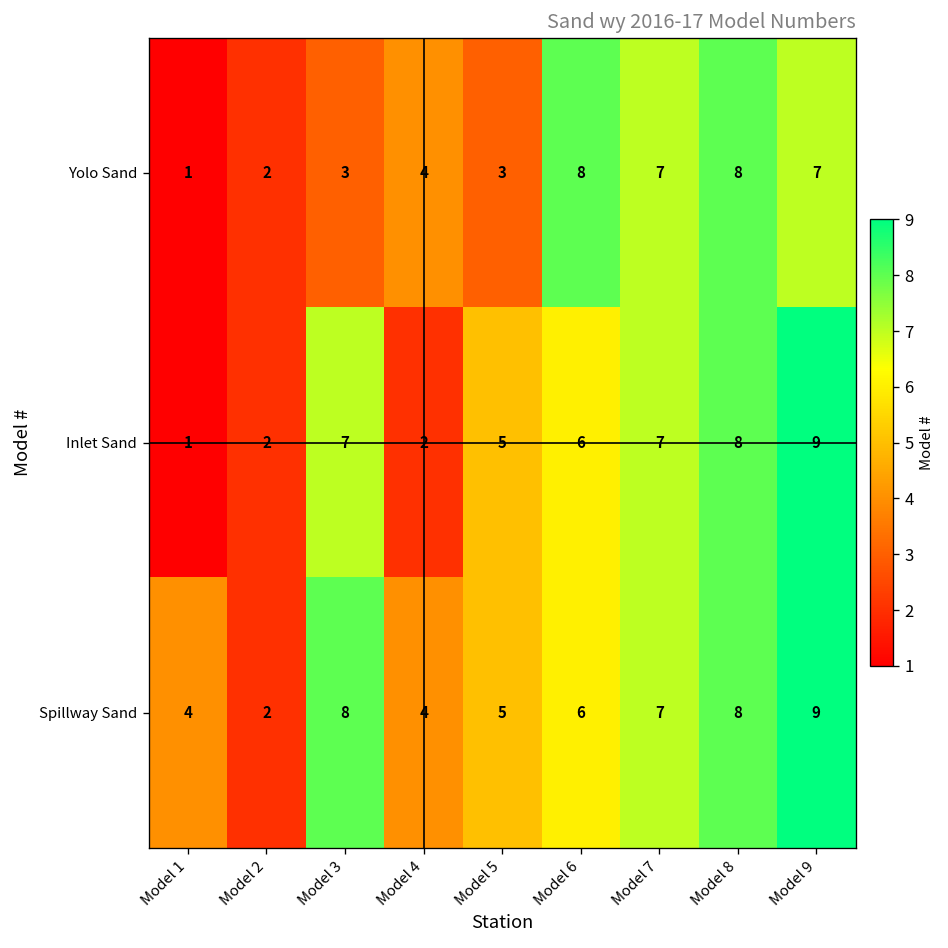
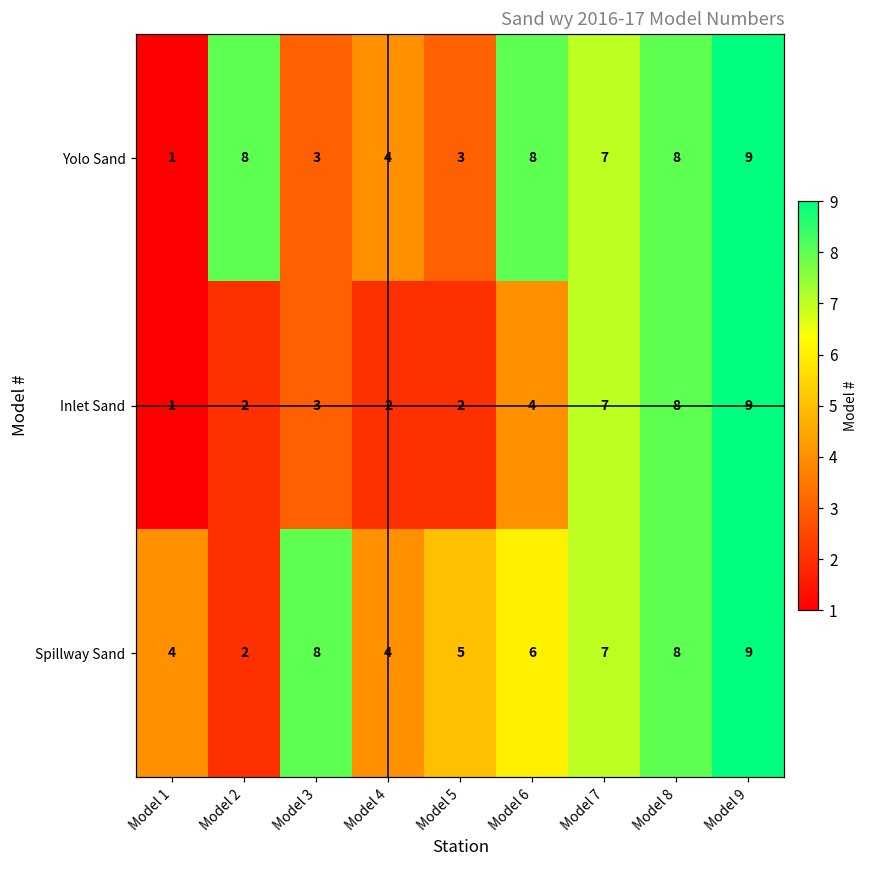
  {
    "Yolo Sand": {
      "Model 1": 1,
-     "Model 2": 2,
+     "Model 2": 8,
      "Model 3": 3,
      "Model 4": 4,
      "Model 5": 3,
      "Model 6": 8,
      "Model 7": 7,
      "Model 8": 8,
-     "Model 9": 7
+     "Model 9": 9
    },
    "Inlet Sand": {
      "Model 1": 1,
      "Model 2": 2,
-     "Model 3": 7,
+     "Model 3": 3,
      "Model 4": 2,
-     "Model 5": 5,
-     "Model 6": 6,
+     "Model 5": 2,
+     "Model 6": 4,
      "Model 7": 7,
      "Model 8": 8,
      "Model 9": 9
    },
    "Spillway Sand": {
      "Model 1": 4,
      "Model 2": 2,
      "Model 3": 8,
      "Model 4": 4,
      "Model 5": 5,
      "Model 6": 6,
      "Model 7": 7,
      "Model 8": 8,
      "Model 9": 9
    }
  }
